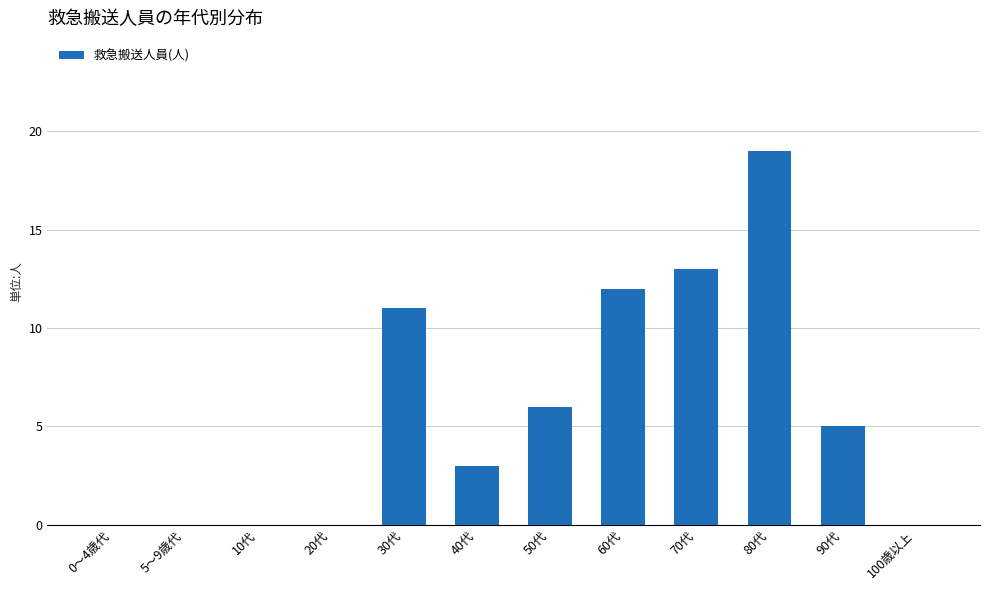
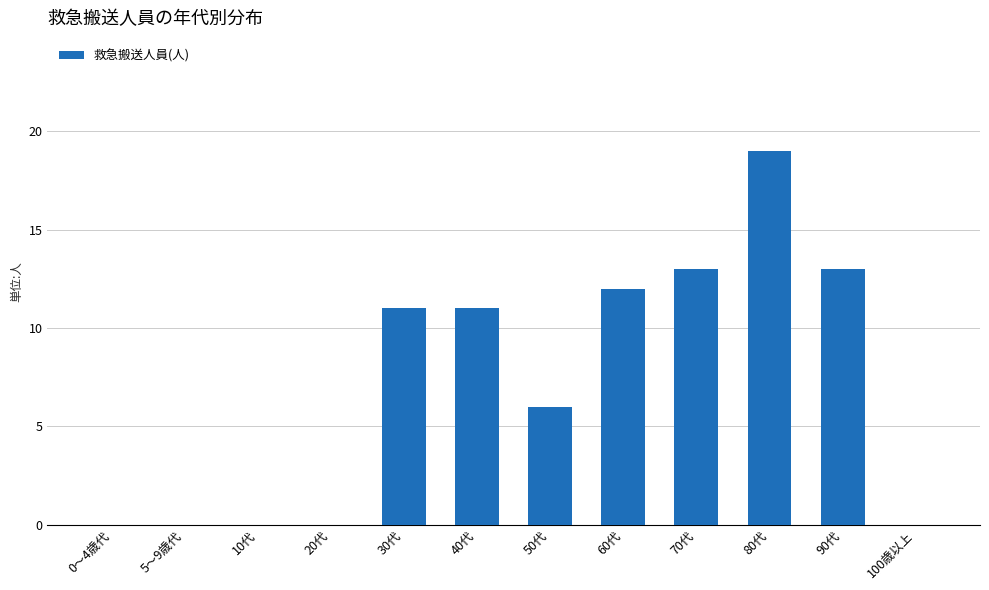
  {
    "0～4歳代": 0,
    "5～9歳代": 0,
    "10代": 0,
    "20代": 0,
    "30代": 11,
-   "40代": 3,
+   "40代": 11,
    "50代": 6,
    "60代": 12,
    "70代": 13,
    "80代": 19,
-   "90代": 5,
+   "90代": 13,
    "100歳以上": 0
  }
